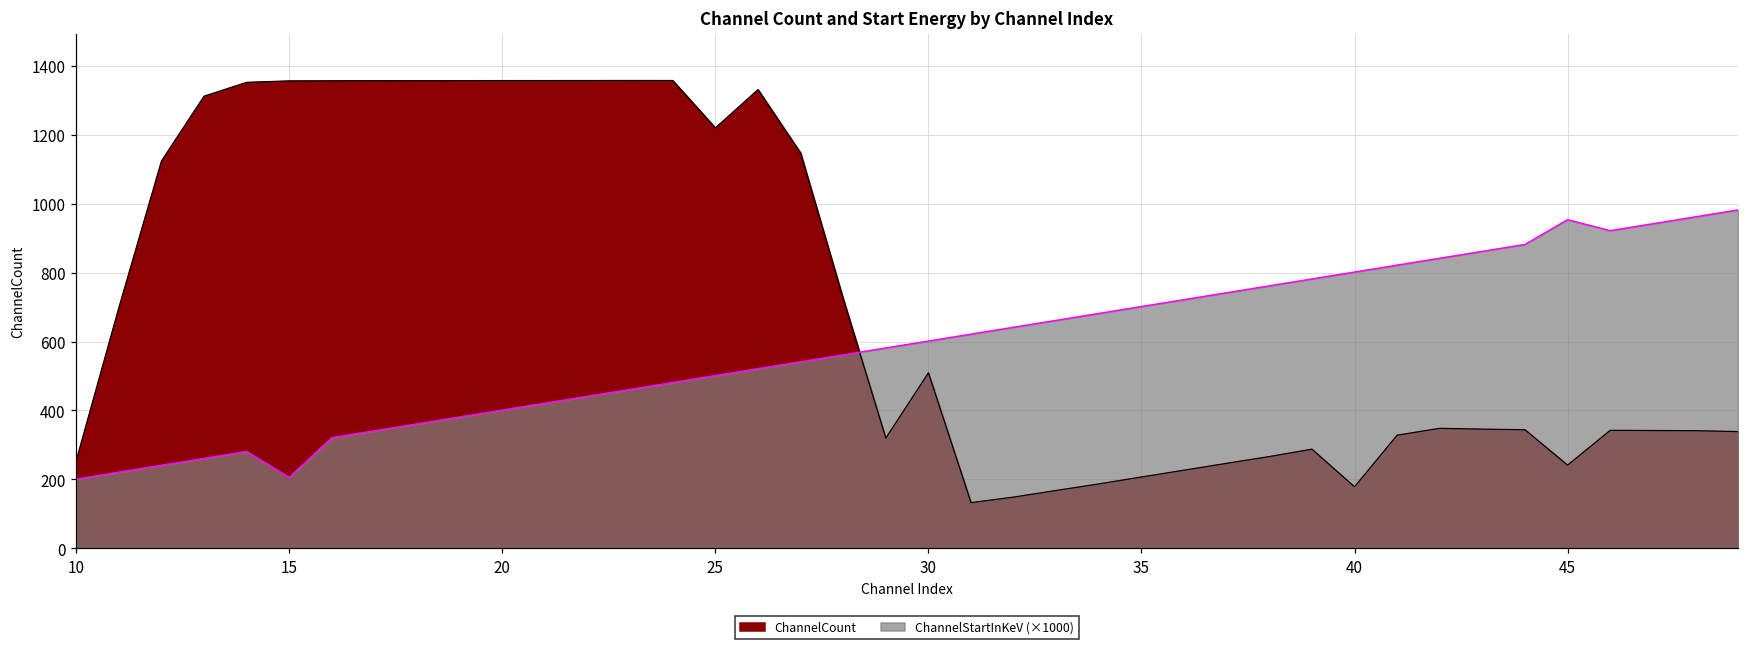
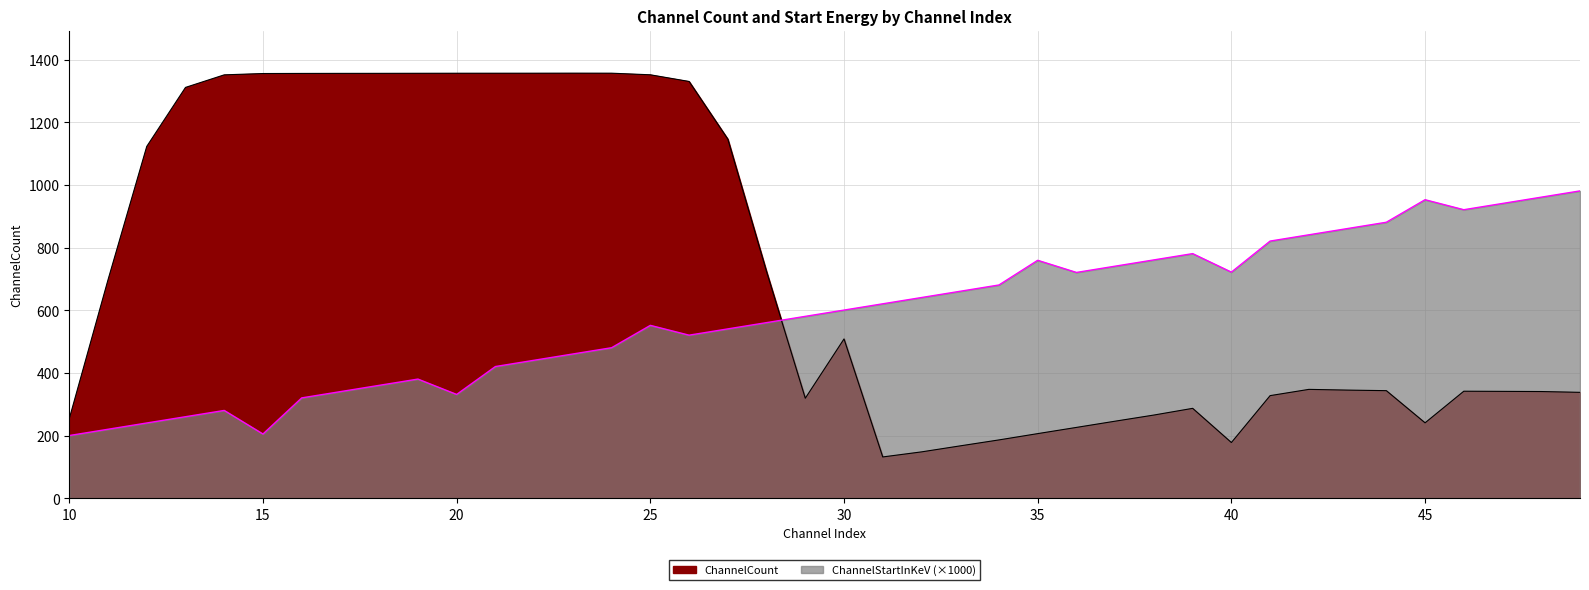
  {
    "ChannelCount": {
      "10": 250,
      "15": 1360,
      "20": 1360,
-     "25": 1220,
+     "25": 1350,
      "30": 510,
      "35": 210,
      "40": 180,
      "45": 240
    },
    "ChannelStartInKeV (×1000)": {
      "10": 200,
      "15": 210,
-     "20": 400,
-     "25": 500,
+     "20": 330,
+     "25": 550,
      "30": 600,
-     "35": 700,
-     "40": 800,
+     "35": 760,
+     "40": 720,
      "45": 950
    }
  }
